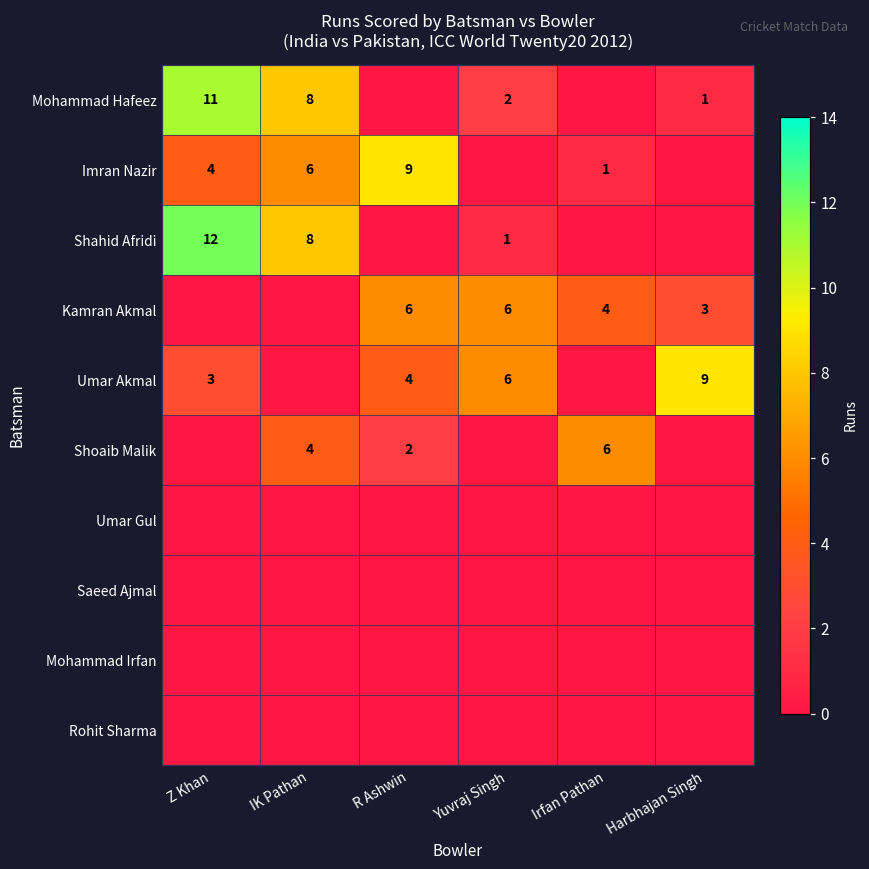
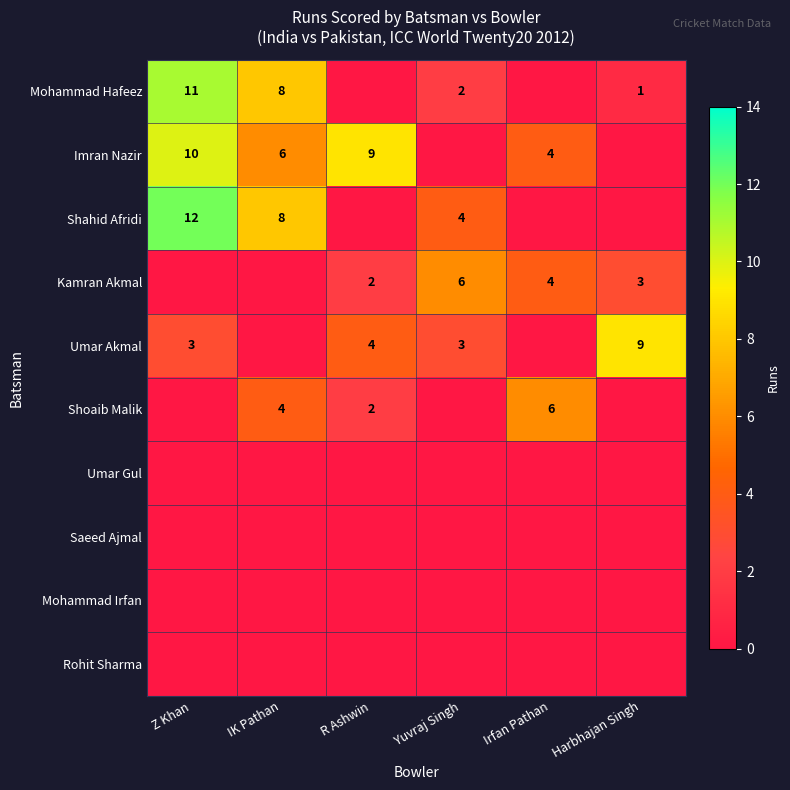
  {
    "Mohammad Hafeez": {
      "Z Khan": 11,
      "IK Pathan": 8,
      "Yuvraj Singh": 2,
      "Harbhajan Singh": 1
    },
    "Imran Nazir": {
-     "Z Khan": 4,
+     "Z Khan": 10,
      "IK Pathan": 6,
      "R Ashwin": 9,
-     "Irfan Pathan": 1
+     "Irfan Pathan": 4
    },
    "Shahid Afridi": {
      "Z Khan": 12,
      "IK Pathan": 8,
-     "Yuvraj Singh": 1
+     "Yuvraj Singh": 4
    },
    "Kamran Akmal": {
-     "R Ashwin": 6,
+     "R Ashwin": 2,
      "Yuvraj Singh": 6,
      "Irfan Pathan": 4,
      "Harbhajan Singh": 3
    },
    "Umar Akmal": {
      "Z Khan": 3,
      "R Ashwin": 4,
-     "Yuvraj Singh": 6,
+     "Yuvraj Singh": 3,
      "Harbhajan Singh": 9
    },
    "Shoaib Malik": {
      "IK Pathan": 4,
      "R Ashwin": 2,
      "Irfan Pathan": 6
    }
  }
